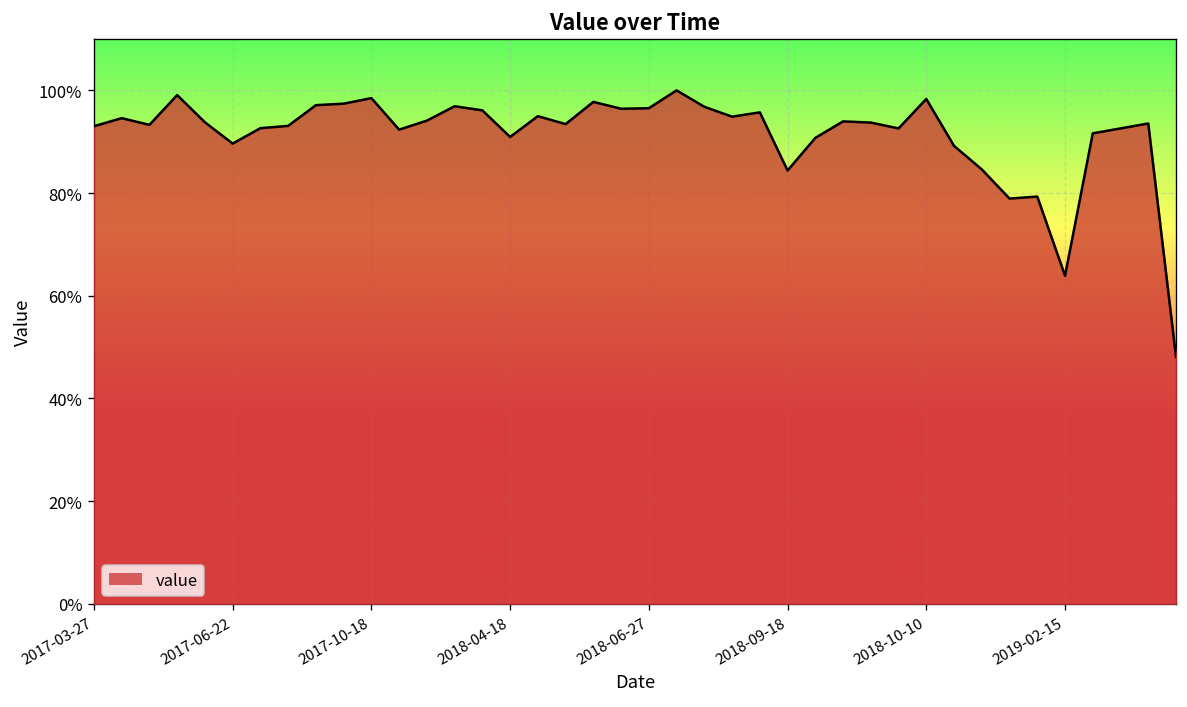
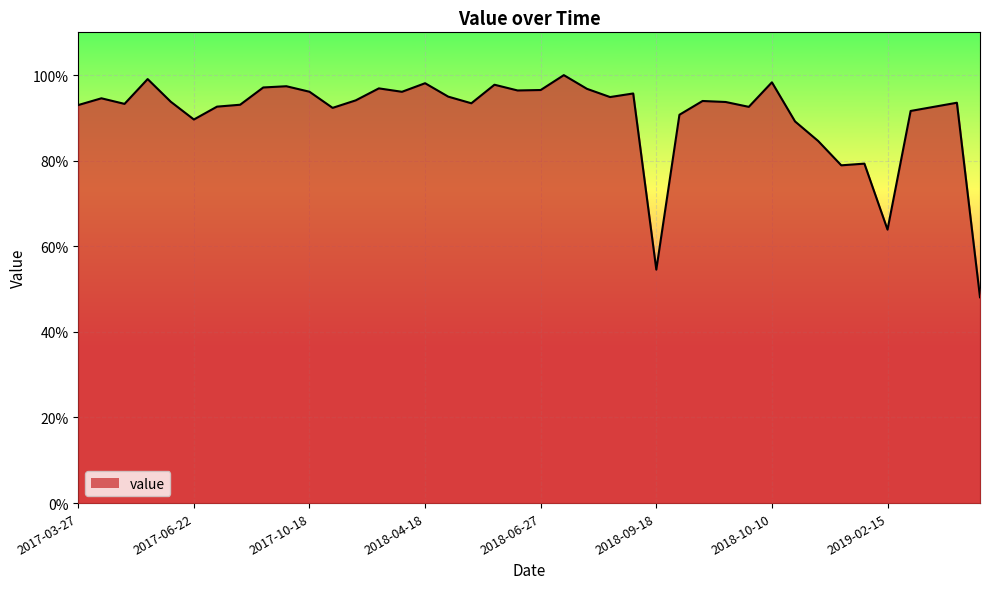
  {
    "2017-03-27": "93%",
    "2017-06-22": "90%",
-   "2017-10-18": "98%",
-   "2018-04-18": "91%",
+   "2017-10-18": "96%",
+   "2018-04-18": "98%",
    "2018-06-27": "97%",
-   "2018-09-18": "84%",
+   "2018-09-18": "55%",
    "2018-10-10": "98%",
    "2019-02-15": "64%"
  }
